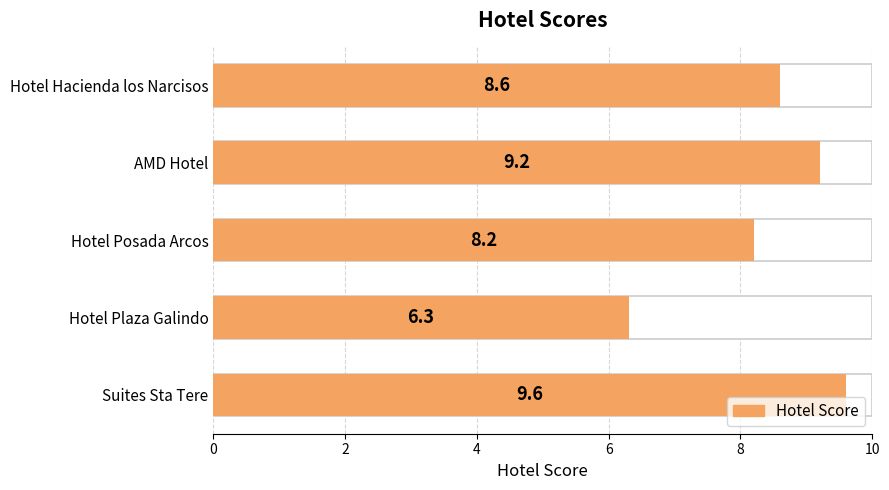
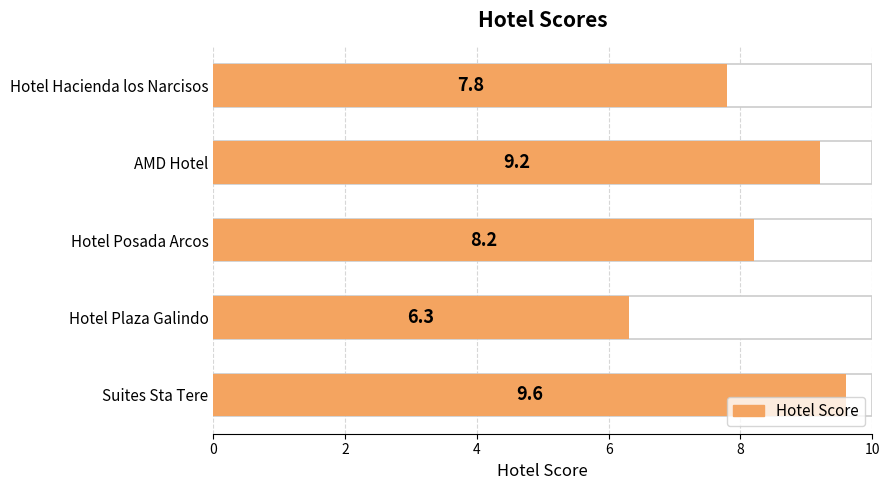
  {
    "Hotel Score": {
-     "Hotel Hacienda los Narcisos": 8.6
+     "Hotel Hacienda los Narcisos": 7.8
    }
  }
